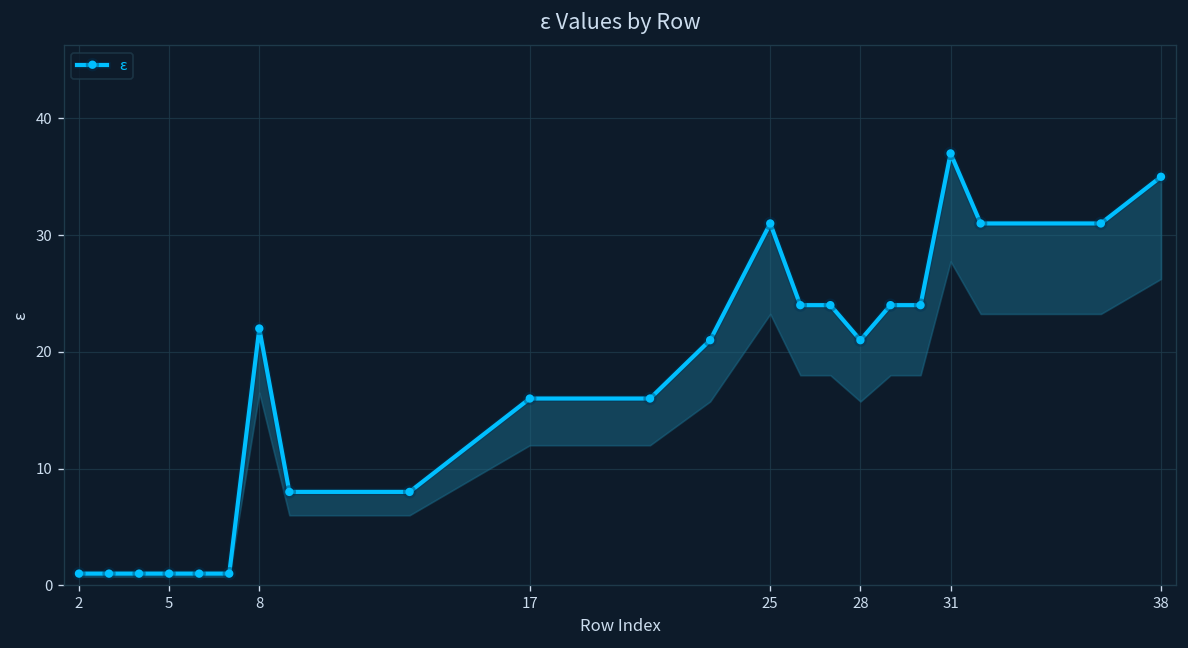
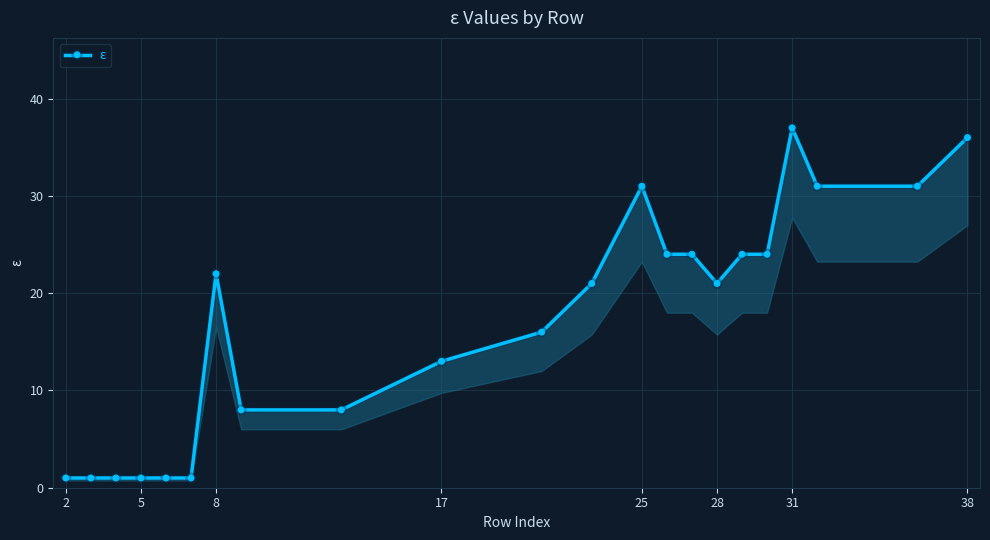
  {
    "2": 1,
    "5": 1,
    "8": 22,
-   "17": 16,
+   "17": 13,
    "25": 31,
    "28": 21,
    "31": 37,
-   "38": 35
+   "38": 36
  }
